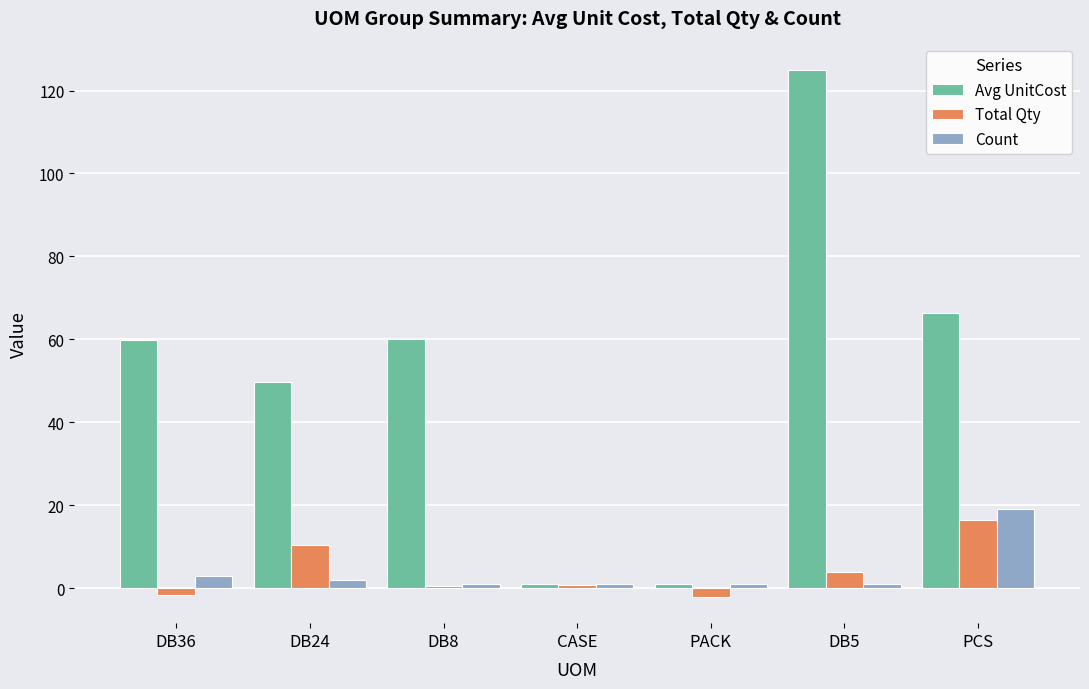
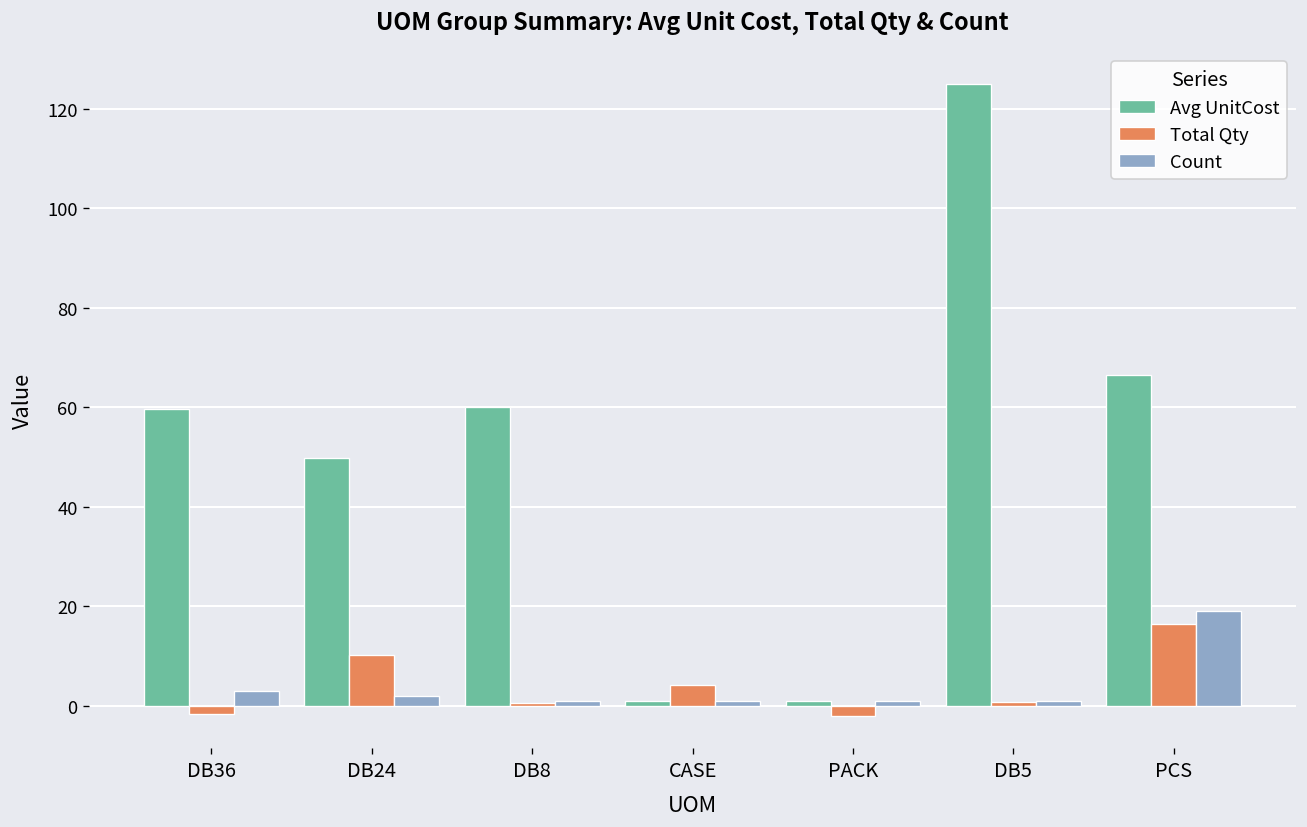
  {
    "Total Qty": {
      "DB36": -2,
      "DB24": 10,
-     "CASE": 1,
+     "CASE": 4,
      "PACK": -2,
-     "DB5": 4,
+     "DB5": 1,
      "PCS": 16
    }
  }
